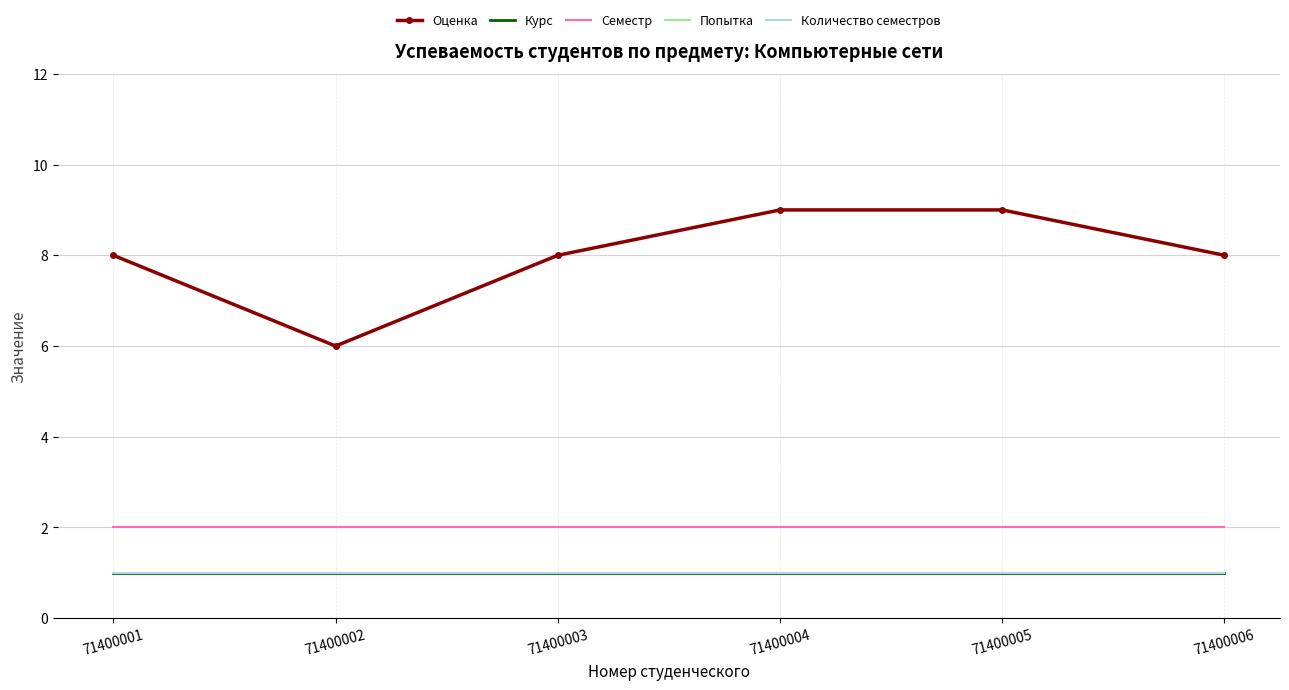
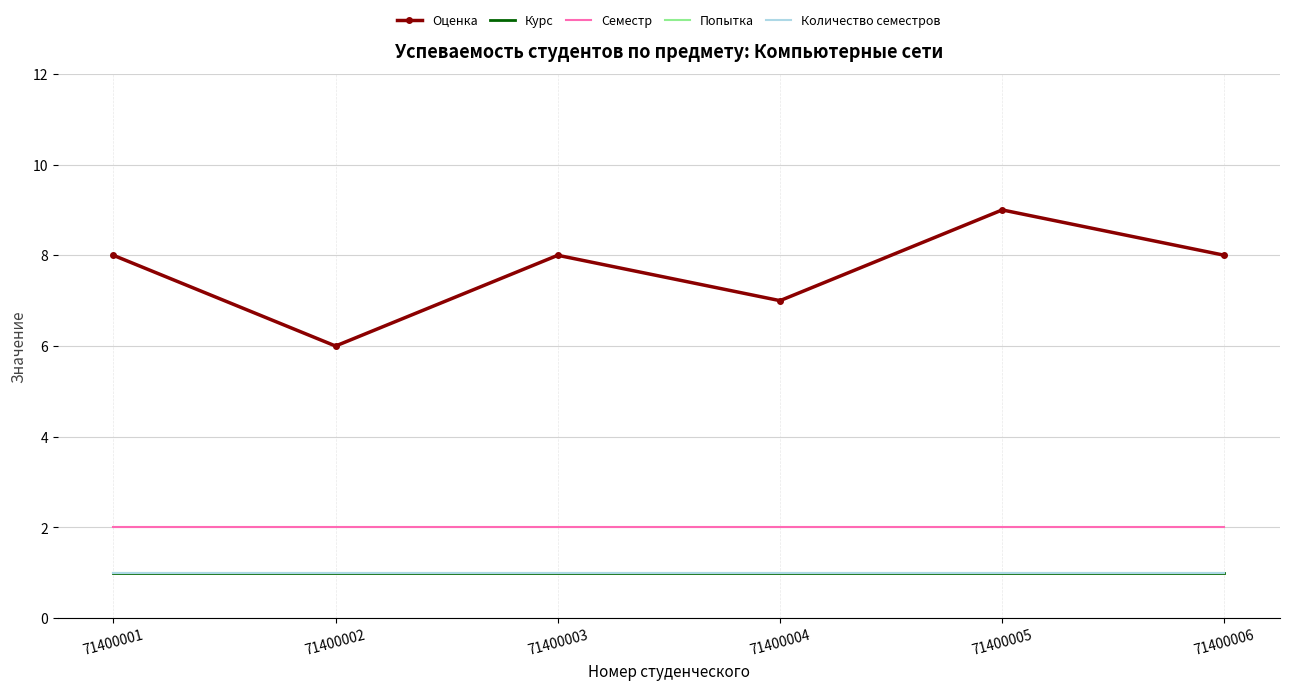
  {
    "Оценка": {
      "71400001": 8,
      "71400002": 6,
      "71400003": 8,
-     "71400004": 9,
+     "71400004": 7,
      "71400005": 9,
      "71400006": 8
    },
    "Количество семестров": {
      "71400001": 1,
      "71400002": 1,
      "71400003": 1,
      "71400004": 1,
      "71400005": 1,
      "71400006": 1
    },
    "Семестр": {
      "71400001": 2,
      "71400002": 2,
      "71400003": 2,
      "71400004": 2,
      "71400005": 2,
      "71400006": 2
    }
  }
